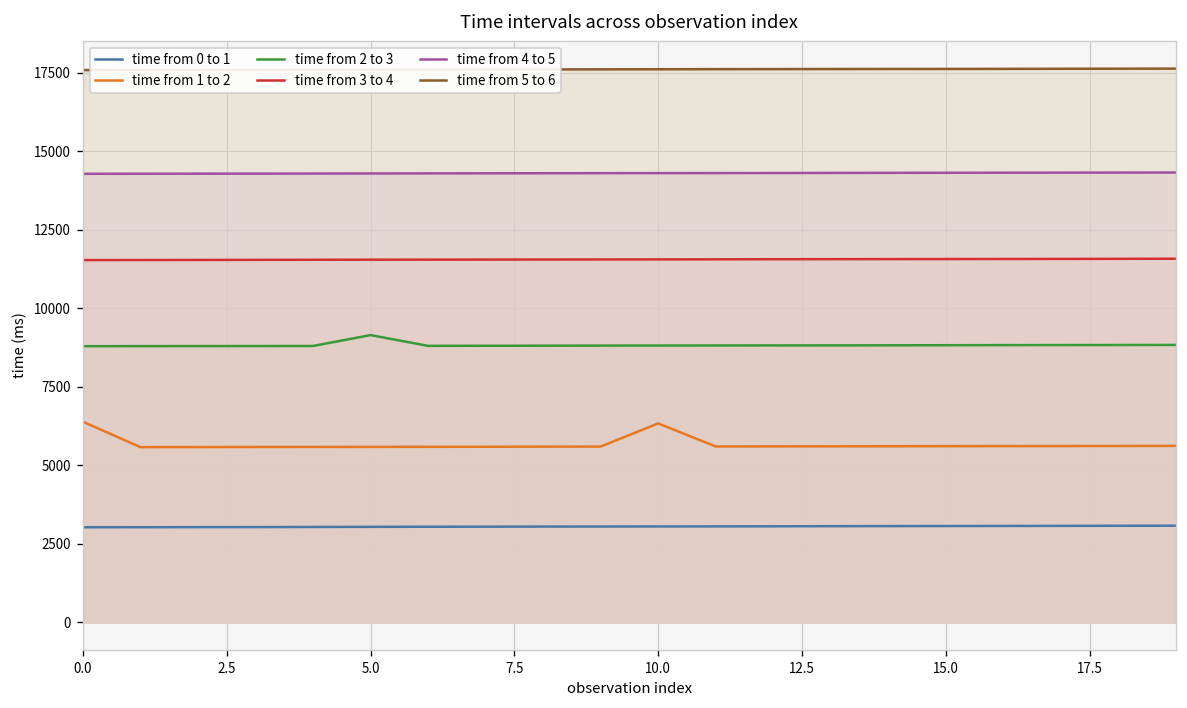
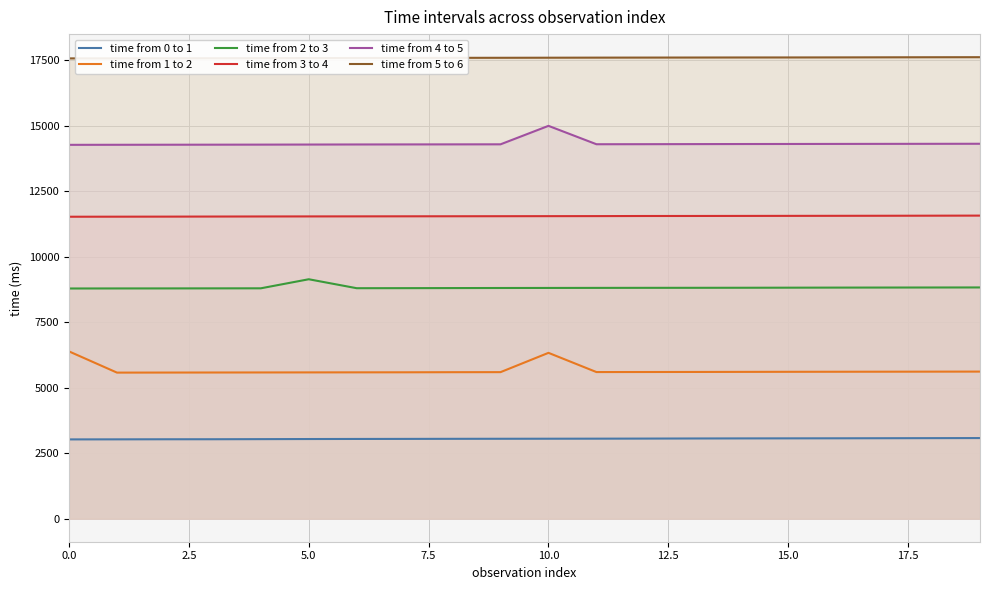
  {
    "time from 0 to 1": {
      "0.0": 3000,
      "5.0": 3000,
      "10.0": 3100,
      "15.0": 3100
    },
    "time from 1 to 2": {
      "0.0": 6400,
      "5.0": 5600,
      "10.0": 6300,
      "15.0": 5600
    },
    "time from 2 to 3": {
      "0.0": 8800,
      "5.0": 9100,
      "10.0": 8800,
      "15.0": 8800
    },
    "time from 3 to 4": {
      "0.0": 11500,
      "5.0": 11500,
      "10.0": 11600,
      "15.0": 11600
    },
    "time from 4 to 5": {
      "0.0": 14300,
      "5.0": 14300,
-     "10.0": 14300,
+     "10.0": 15000,
      "15.0": 14300
    },
    "time from 5 to 6": {
      "0.0": 17600,
      "10.0": 17600,
      "15.0": 17600
    }
  }
